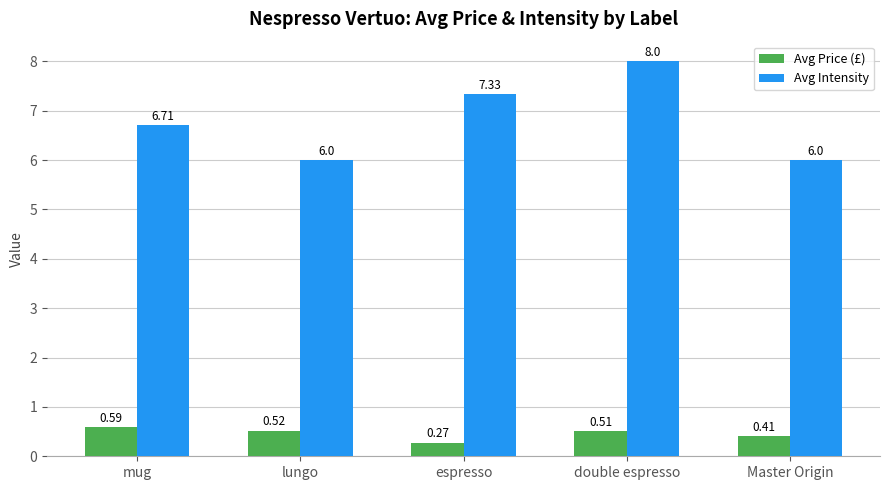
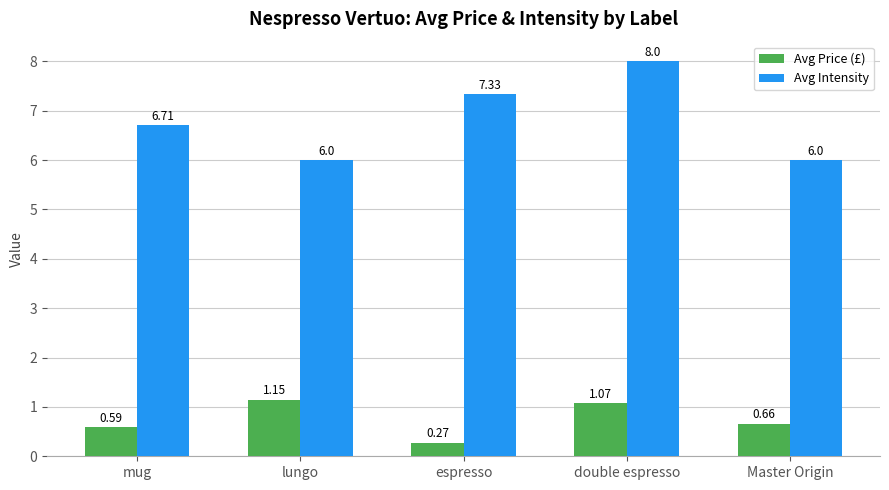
  {
    "Avg Price (£)": {
      "mug": 0.59,
-     "lungo": 0.52,
+     "lungo": 1.15,
      "espresso": 0.27,
-     "double espresso": 0.51,
-     "Master Origin": 0.41
+     "double espresso": 1.07,
+     "Master Origin": 0.66
    },
    "Avg Intensity": {
      "mug": 6.71,
      "lungo": 6.0,
      "espresso": 7.33,
      "double espresso": 8.0,
      "Master Origin": 6.0
    }
  }
